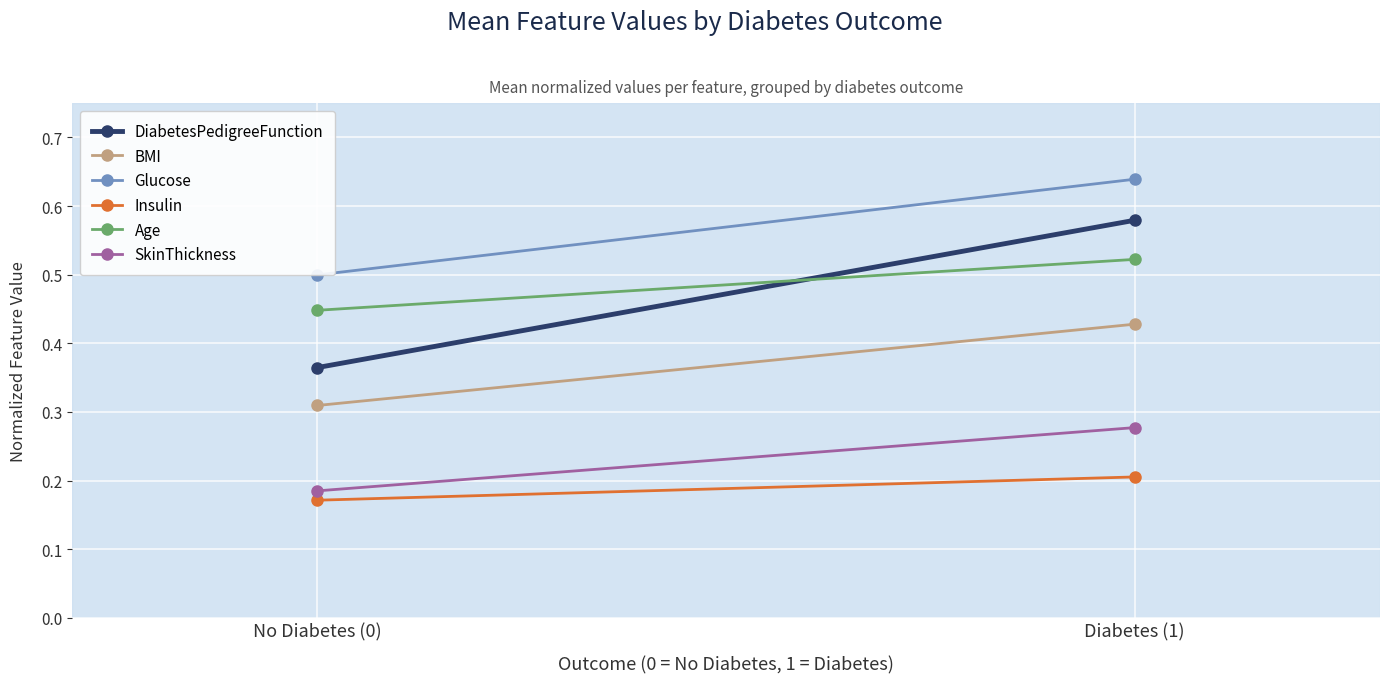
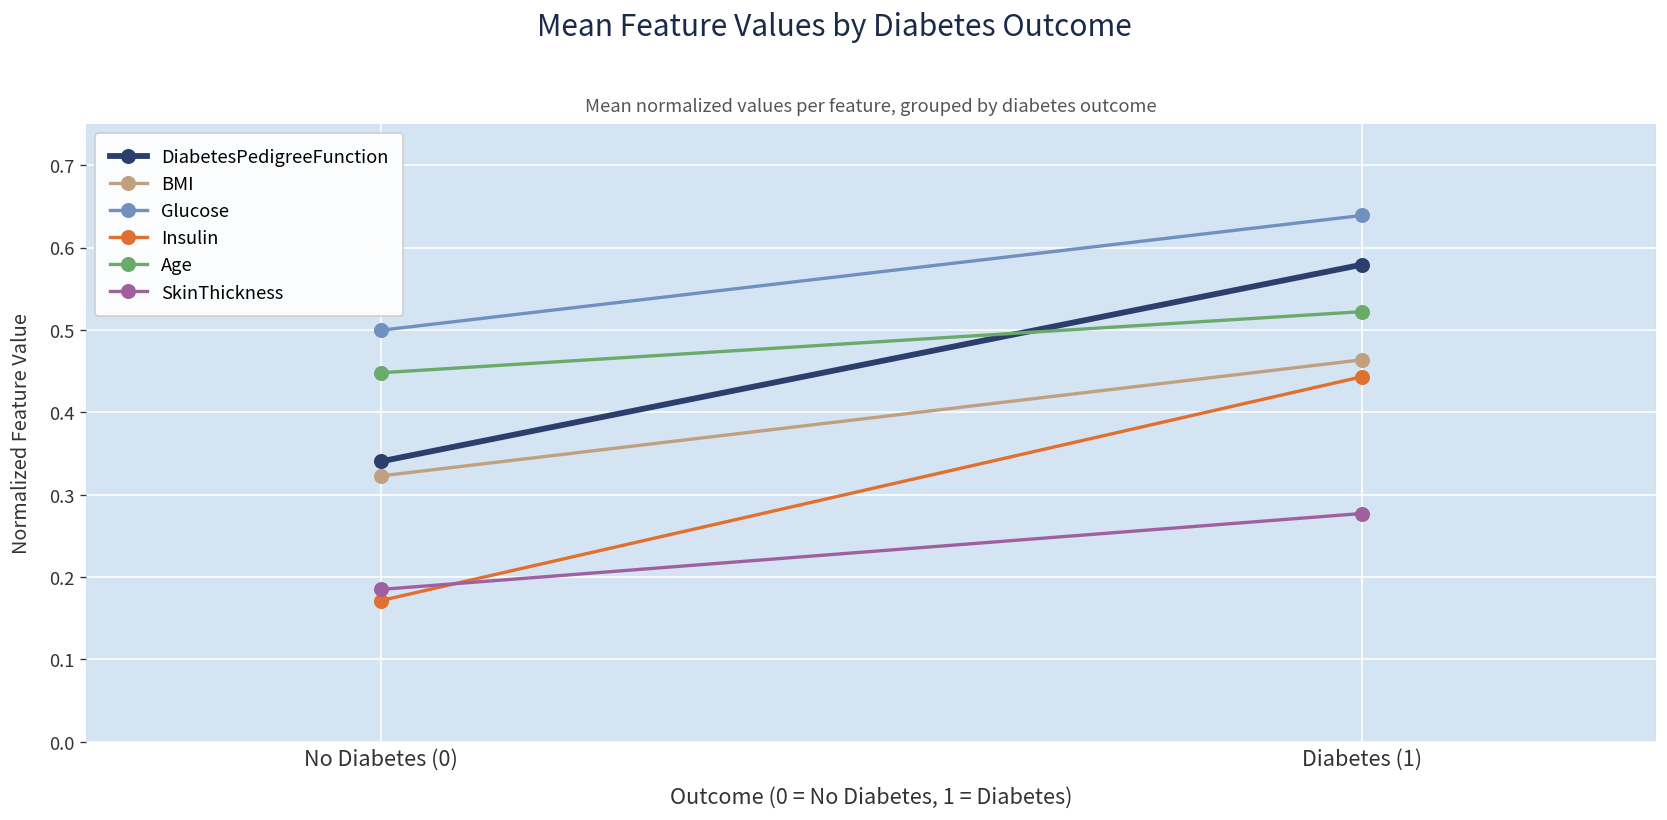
  {
    "DiabetesPedigreeFunction": {
-     "No Diabetes (0)": 0.36,
+     "No Diabetes (0)": 0.34,
      "Diabetes (1)": 0.58
    },
    "BMI": {
-     "No Diabetes (0)": 0.31,
-     "Diabetes (1)": 0.43
+     "No Diabetes (0)": 0.32,
+     "Diabetes (1)": 0.46
    },
    "Glucose": {
      "Diabetes (1)": 0.64
    },
    "Insulin": {
      "No Diabetes (0)": 0.17,
-     "Diabetes (1)": 0.21
+     "Diabetes (1)": 0.44
    },
    "Age": {
      "No Diabetes (0)": 0.45,
      "Diabetes (1)": 0.52
    },
    "SkinThickness": {
      "No Diabetes (0)": 0.19,
      "Diabetes (1)": 0.28
    }
  }
